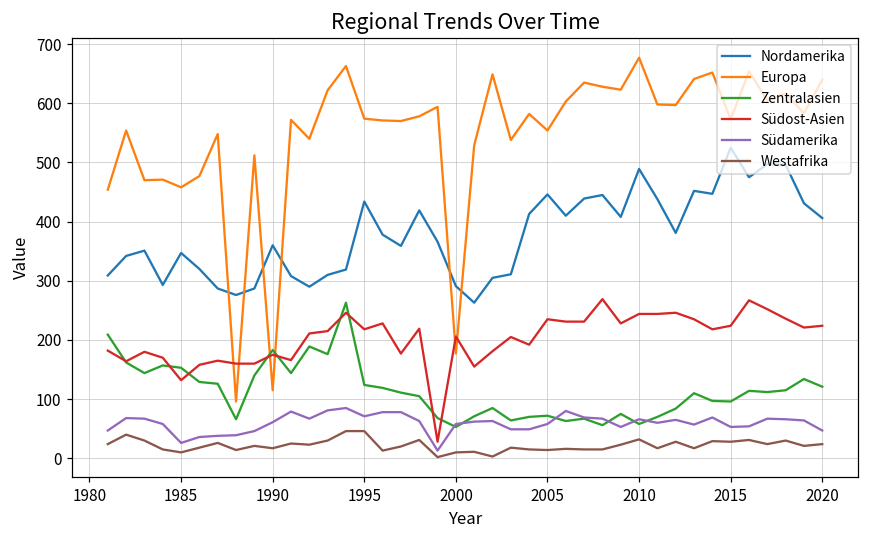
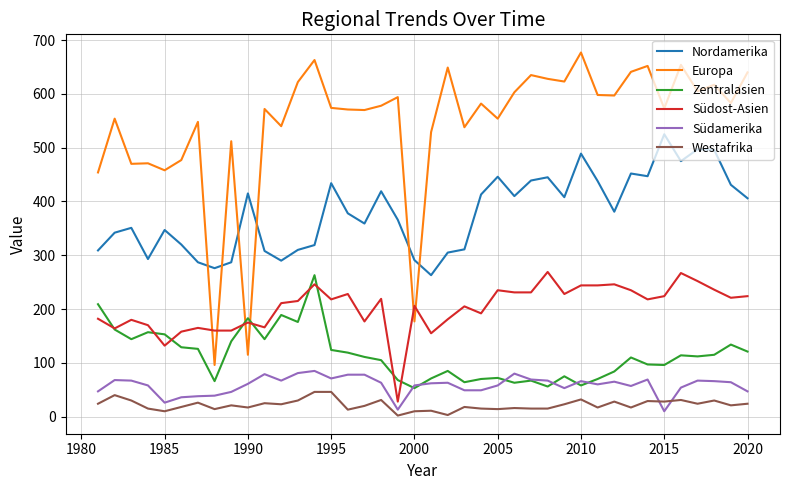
  {
    "Nordamerika": {
      "1985": 350,
-     "1990": 360,
+     "1990": 420,
      "1995": 430,
      "2000": 290,
      "2005": 450,
      "2010": 490,
      "2020": 410
    },
    "Europa": {
      "1985": 460,
      "1990": 120,
      "1995": 570,
      "2000": 180,
      "2005": 550,
      "2010": 680
    },
    "Zentralasien": {
      "1985": 150,
      "1990": 180,
      "1995": 120,
      "2000": 50,
      "2005": 70,
      "2010": 60,
      "2015": 100,
      "2020": 120
    },
    "Südost-Asien": {
      "1985": 130,
      "1990": 180,
      "1995": 220,
      "2000": 210,
      "2005": 240,
      "2010": 240,
      "2015": 220,
      "2020": 220
    },
    "Südamerika": {
      "1985": 30,
      "1990": 60,
      "1995": 70,
      "2000": 60,
      "2005": 60,
      "2010": 70,
-     "2015": 50,
+     "2015": 10,
      "2020": 50
    },
    "Westafrika": {
      "1985": 10,
      "1990": 20,
      "1995": 50,
      "2000": 10,
      "2005": 10,
      "2010": 30,
      "2015": 30,
      "2020": 20
    }
  }
